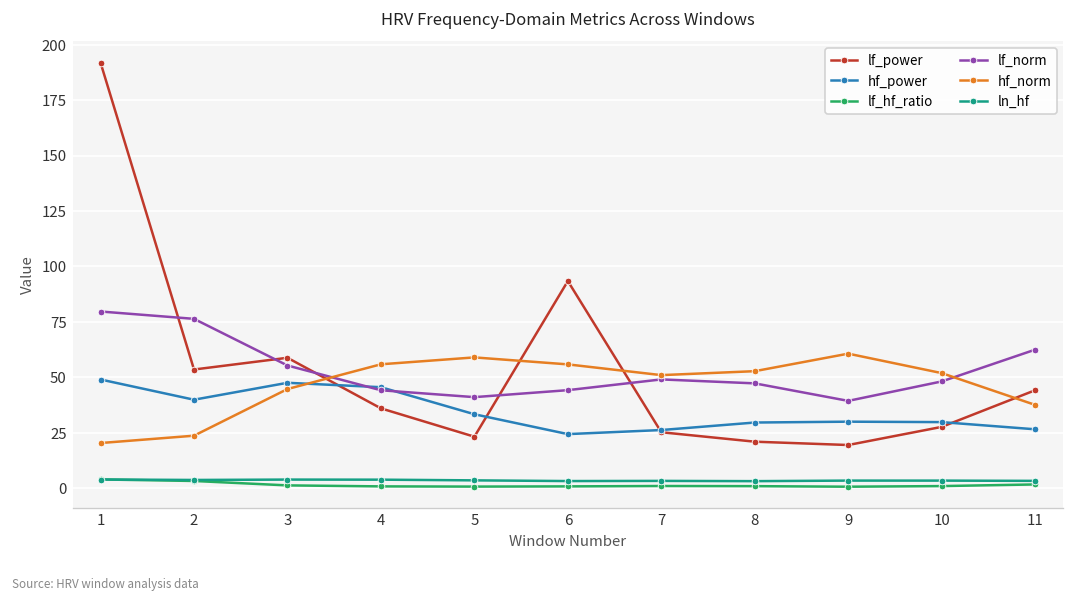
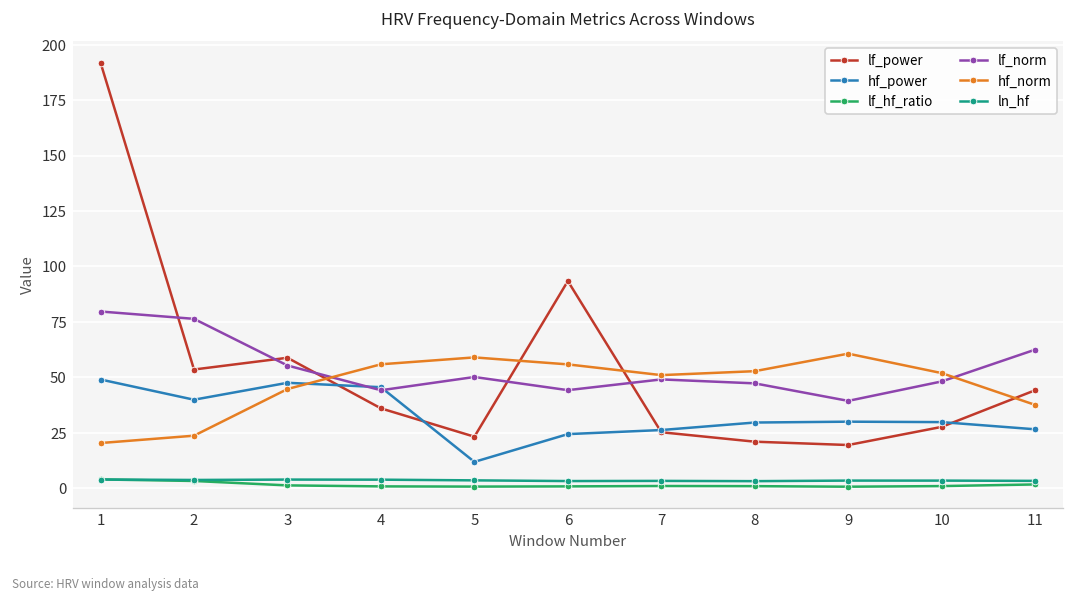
  {
    "lf_power": {
      "1": 192,
      "2": 53,
      "3": 59,
      "4": 36,
      "5": 23,
      "6": 93,
      "8": 21,
      "9": 19,
      "10": 28,
      "11": 44
    },
    "hf_power": {
      "1": 49,
      "2": 40,
      "3": 48,
-     "5": 33,
+     "5": 12,
      "6": 24,
      "8": 30,
      "9": 30,
      "10": 30,
      "11": 27
    },
    "lf_norm": {
      "1": 80,
      "2": 76,
      "3": 55,
-     "5": 41,
+     "5": 50,
      "6": 44,
      "7": 49,
      "8": 47,
      "9": 39,
      "10": 48,
      "11": 62
    },
    "hf_norm": {
      "1": 20,
      "2": 24,
      "3": 45,
      "4": 56,
      "5": 59,
      "6": 56,
      "7": 51,
      "8": 53,
      "9": 61,
      "10": 52,
      "11": 38
    }
  }
